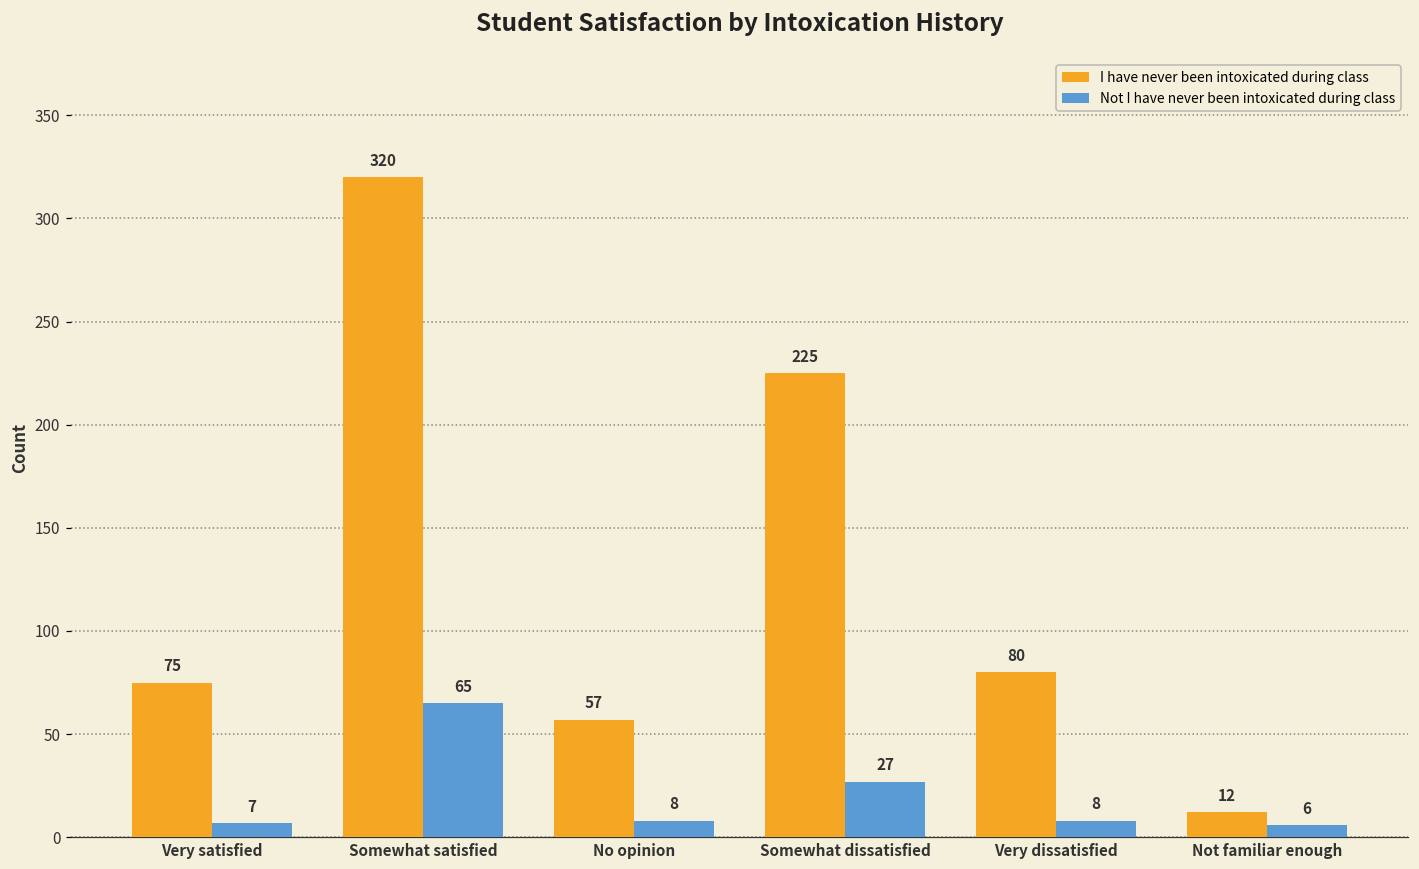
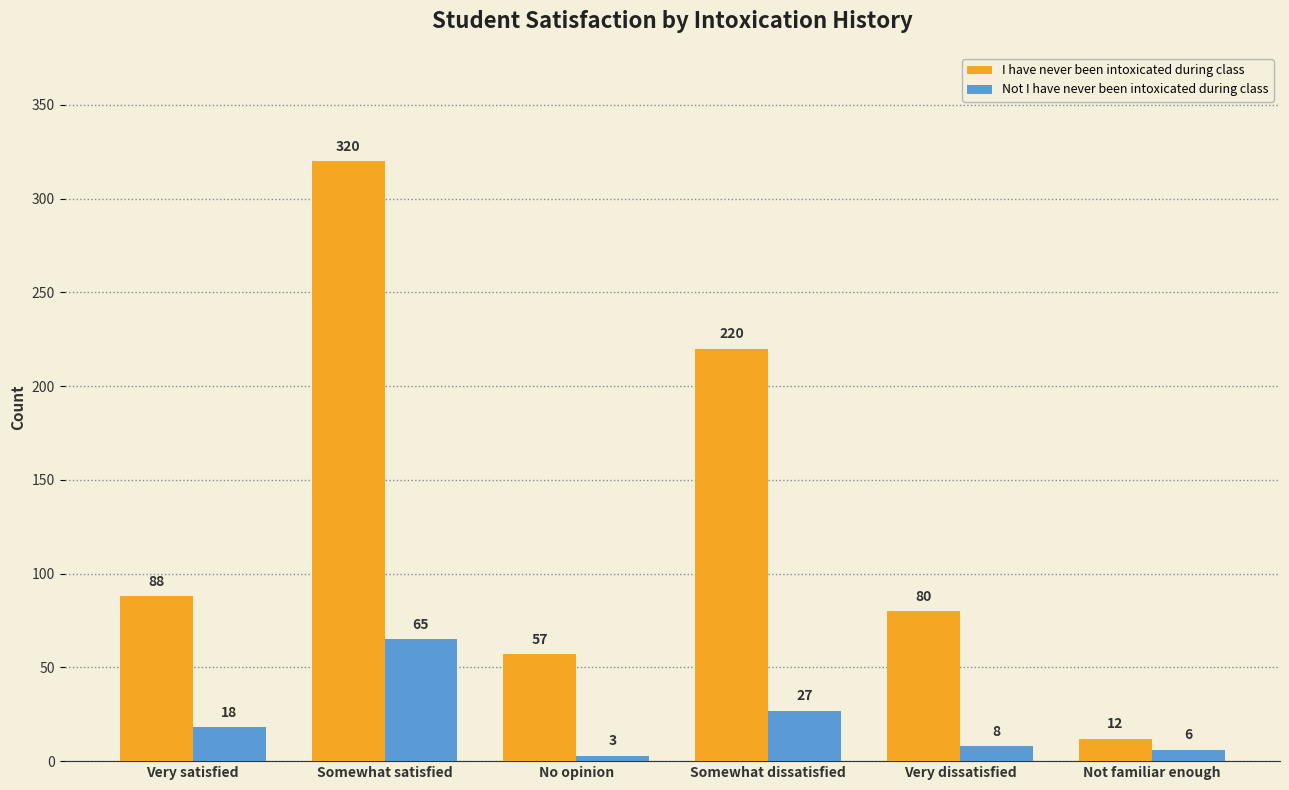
  {
    "I have never been intoxicated during class": {
-     "Very satisfied": 75,
+     "Very satisfied": 88,
      "Somewhat satisfied": 320,
      "No opinion": 57,
-     "Somewhat dissatisfied": 225,
+     "Somewhat dissatisfied": 220,
      "Very dissatisfied": 80,
      "Not familiar enough": 12
    },
    "Not I have never been intoxicated during class": {
-     "Very satisfied": 7,
+     "Very satisfied": 18,
      "Somewhat satisfied": 65,
-     "No opinion": 8,
+     "No opinion": 3,
      "Somewhat dissatisfied": 27,
      "Very dissatisfied": 8,
      "Not familiar enough": 6
    }
  }
